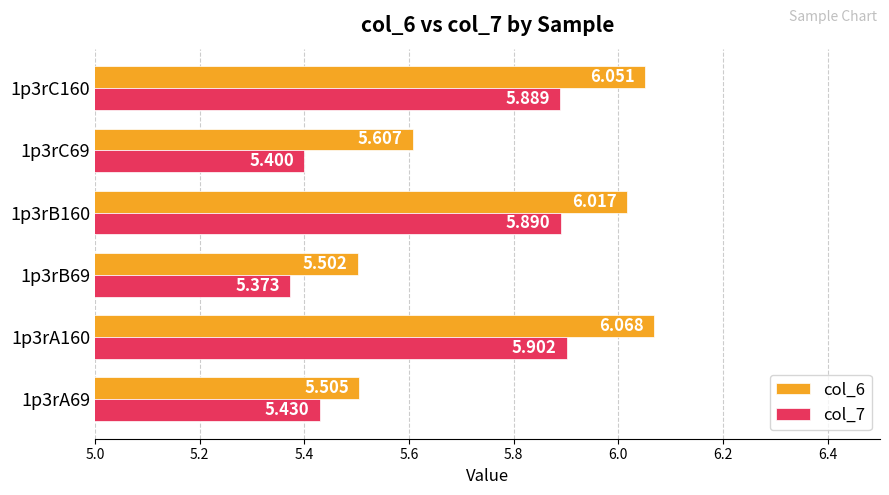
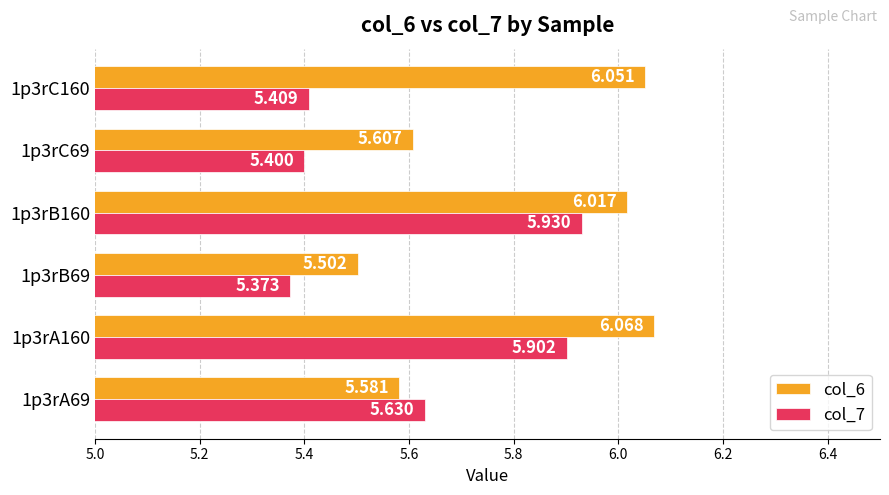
  {
    "col_6": {
      "1p3rC160": 6.051,
      "1p3rC69": 5.607,
      "1p3rB160": 6.017,
      "1p3rB69": 5.502,
      "1p3rA160": 6.068,
-     "1p3rA69": 5.505
+     "1p3rA69": 5.581
    },
    "col_7": {
-     "1p3rC160": 5.889,
+     "1p3rC160": 5.409,
      "1p3rC69": 5.400,
-     "1p3rB160": 5.890,
+     "1p3rB160": 5.930,
      "1p3rB69": 5.373,
      "1p3rA160": 5.902,
-     "1p3rA69": 5.430
+     "1p3rA69": 5.630
    }
  }
